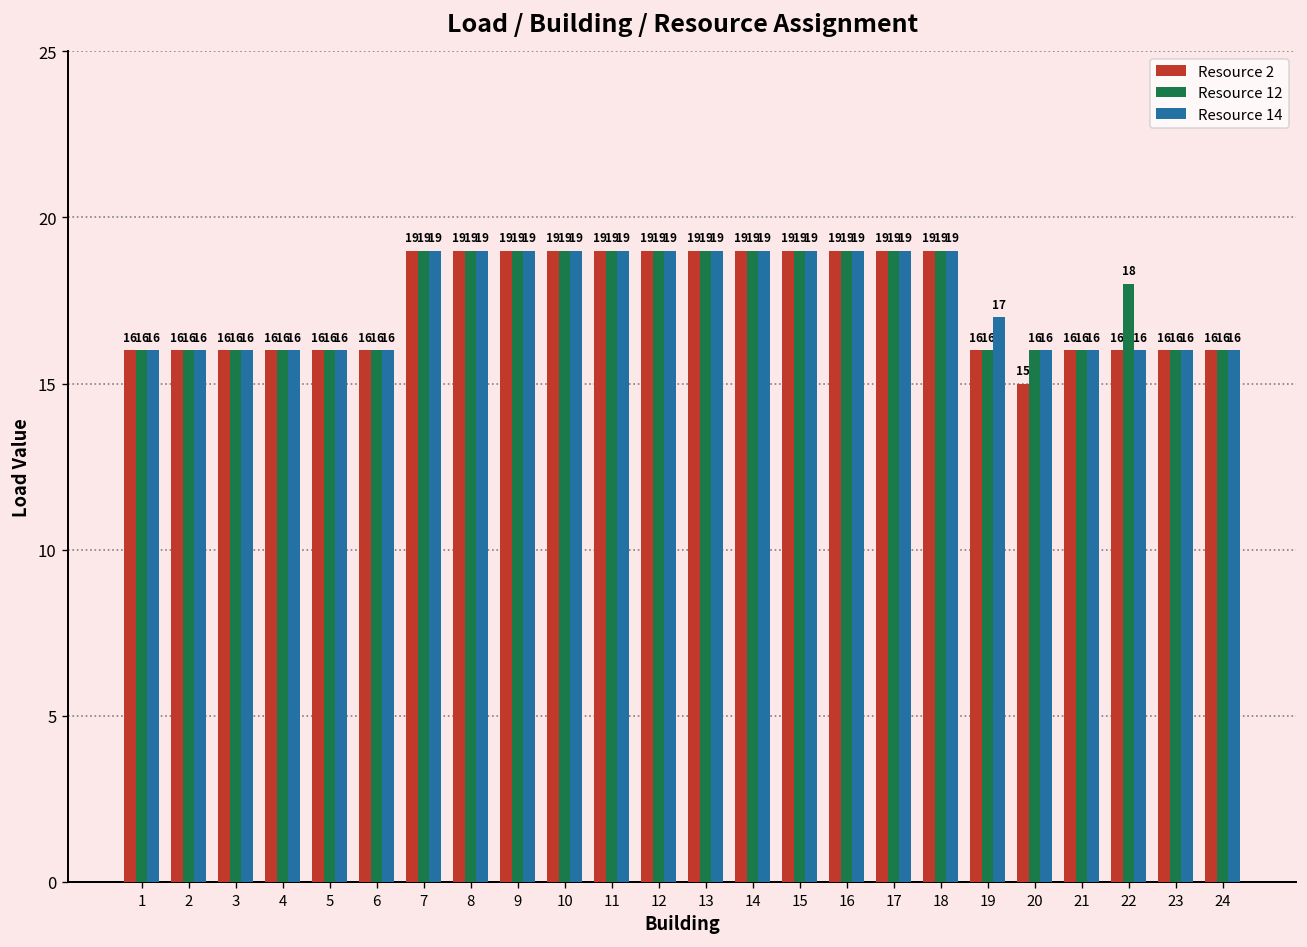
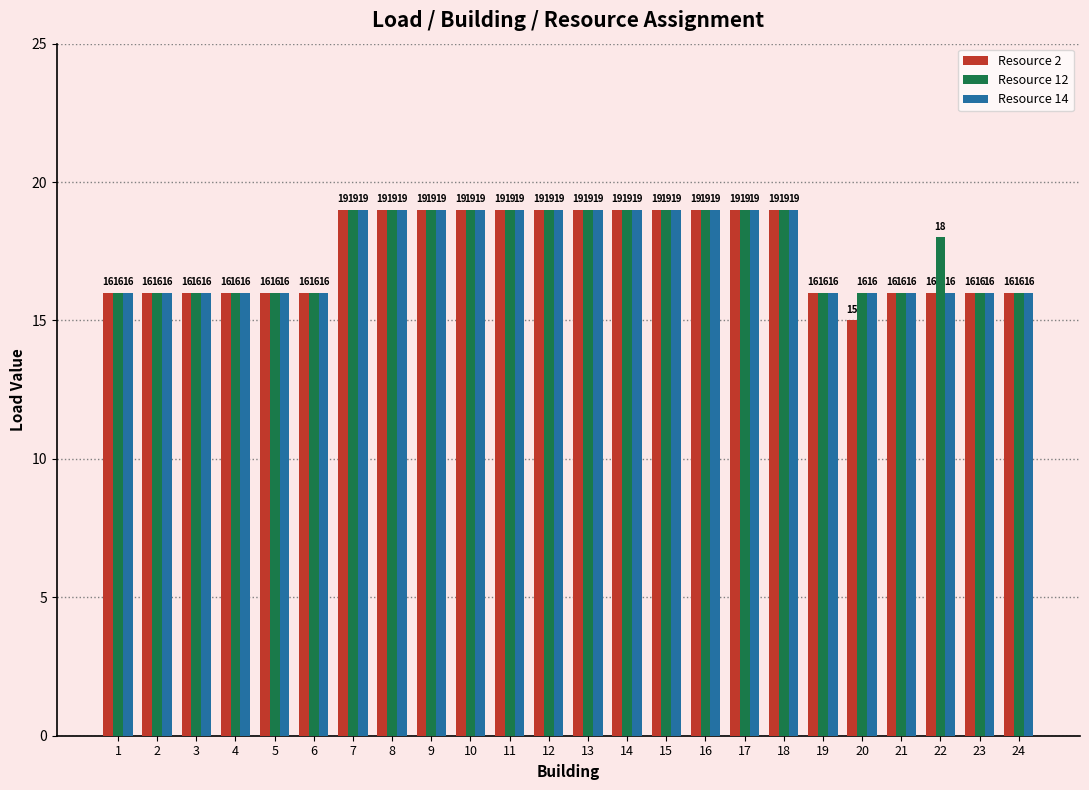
  {
    "Resource 2": {
      "1": 16,
      "2": 16,
      "3": 16,
      "4": 16,
      "5": 16,
      "6": 16,
      "7": 19,
      "8": 19,
      "9": 19,
      "10": 19,
      "11": 19,
      "12": 19,
      "13": 19,
      "14": 19,
      "15": 19,
      "16": 19,
      "17": 19,
      "18": 19,
      "19": 16,
      "20": 15,
      "21": 16,
      "22": 16,
      "23": 16,
      "24": 16
    },
    "Resource 12": {
      "1": 16,
      "2": 16,
      "4": 16,
      "5": 16,
      "7": 19,
      "8": 19,
      "10": 19,
      "11": 19,
      "13": 19,
      "14": 19,
      "16": 19,
      "17": 19,
      "19": 16,
      "20": 16,
      "22": 18,
      "23": 16
    },
    "Resource 14": {
      "1": 16,
      "2": 16,
      "4": 16,
      "5": 16,
      "7": 19,
      "8": 19,
      "10": 19,
      "11": 19,
      "13": 19,
      "14": 19,
      "16": 19,
      "17": 19,
-     "19": 17,
+     "19": 16,
      "20": 16,
      "22": 16,
      "23": 16
    }
  }
